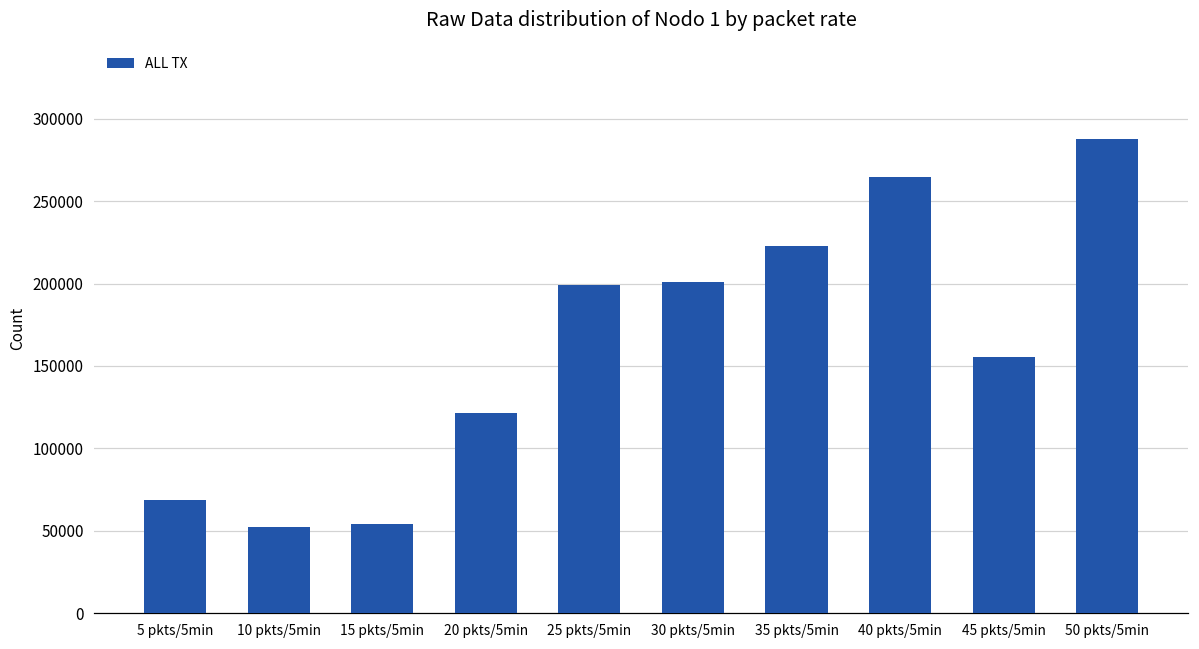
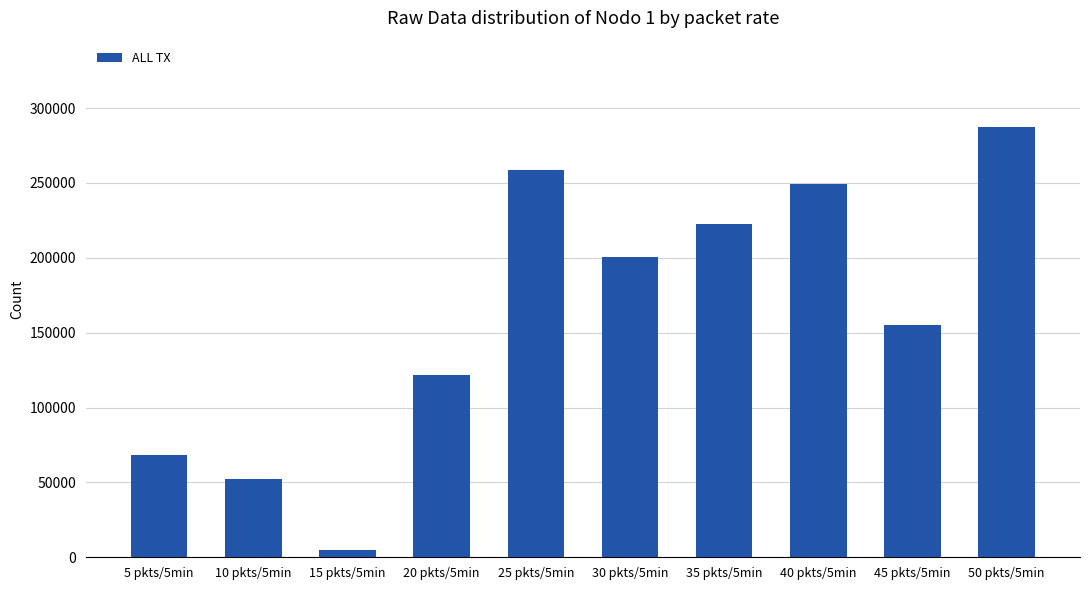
  {
    "5 pkts/5min": 68000,
    "10 pkts/5min": 52000,
-   "15 pkts/5min": 54000,
+   "15 pkts/5min": 5000,
    "20 pkts/5min": 122000,
-   "25 pkts/5min": 199000,
+   "25 pkts/5min": 259000,
    "30 pkts/5min": 201000,
    "35 pkts/5min": 223000,
-   "40 pkts/5min": 265000,
+   "40 pkts/5min": 249000,
    "45 pkts/5min": 155000,
    "50 pkts/5min": 287000
  }
